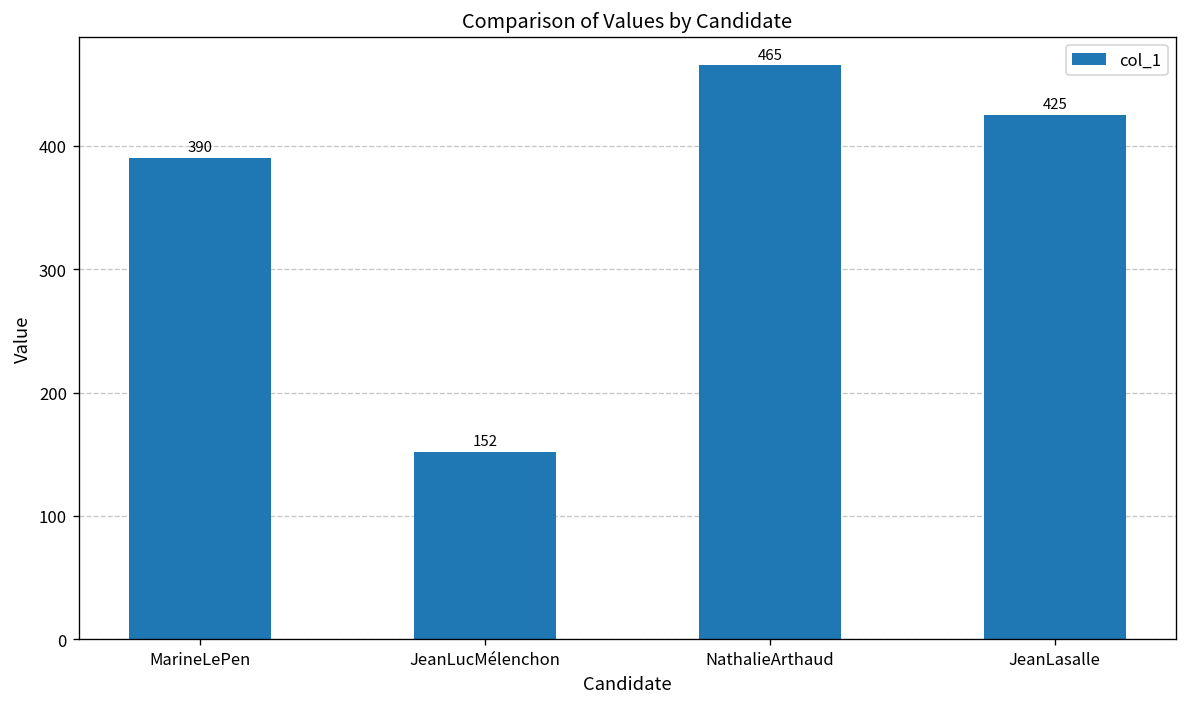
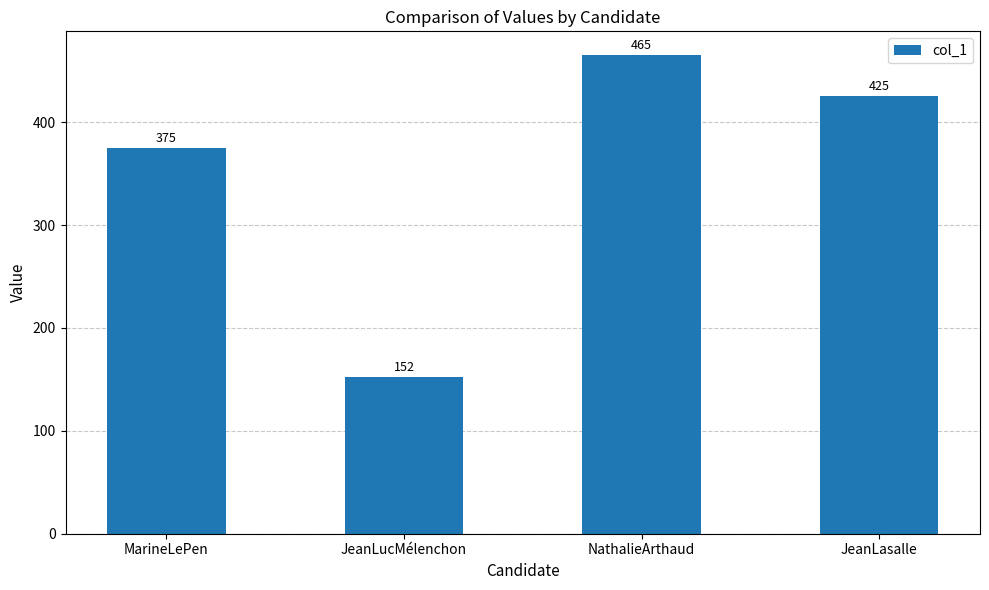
  {
-   "MarineLePen": 390,
+   "MarineLePen": 375,
    "JeanLucMélenchon": 152,
    "NathalieArthaud": 465,
    "JeanLasalle": 425
  }
